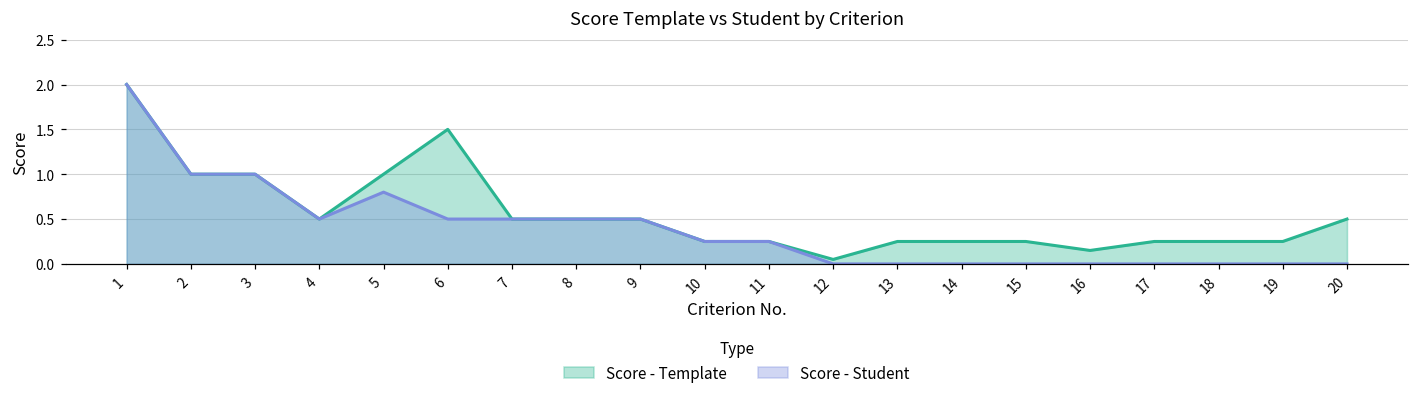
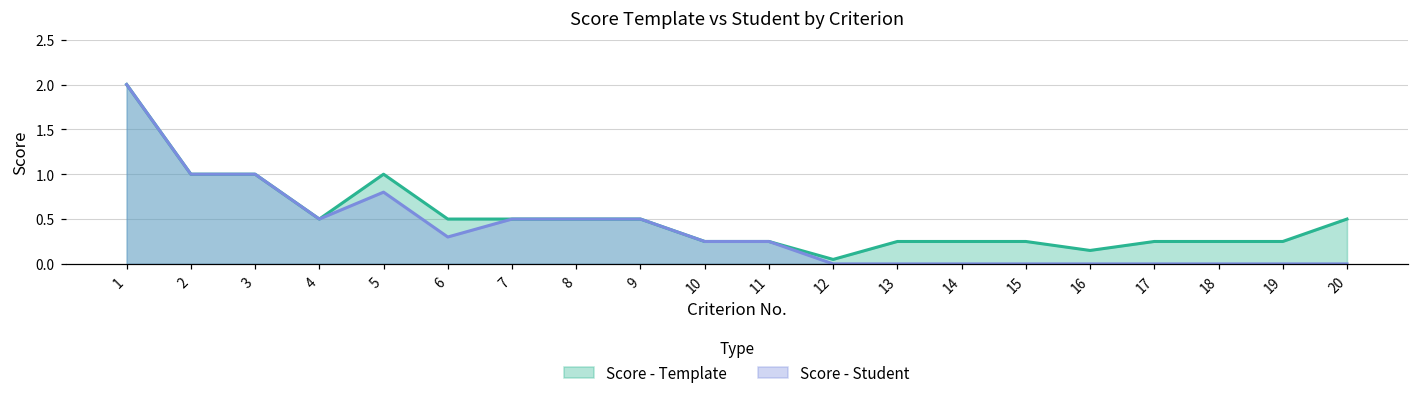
  {
    "Score - Template": {
      "5": 1.0,
-     "6": 1.5,
+     "6": 0.5,
      "12": 0.1,
      "13": 0.3,
      "14": 0.3,
      "15": 0.3,
      "16": 0.2,
      "17": 0.3,
      "18": 0.3,
      "19": 0.3,
      "20": 0.5
    },
    "Score - Student": {
      "5": 0.8,
-     "6": 0.5,
+     "6": 0.3,
      "12": 0.0,
      "13": 0.0,
      "14": 0.0,
      "15": 0.0,
      "16": 0.0,
      "17": 0.0,
      "18": 0.0,
      "19": 0.0,
      "20": 0.0
    }
  }
